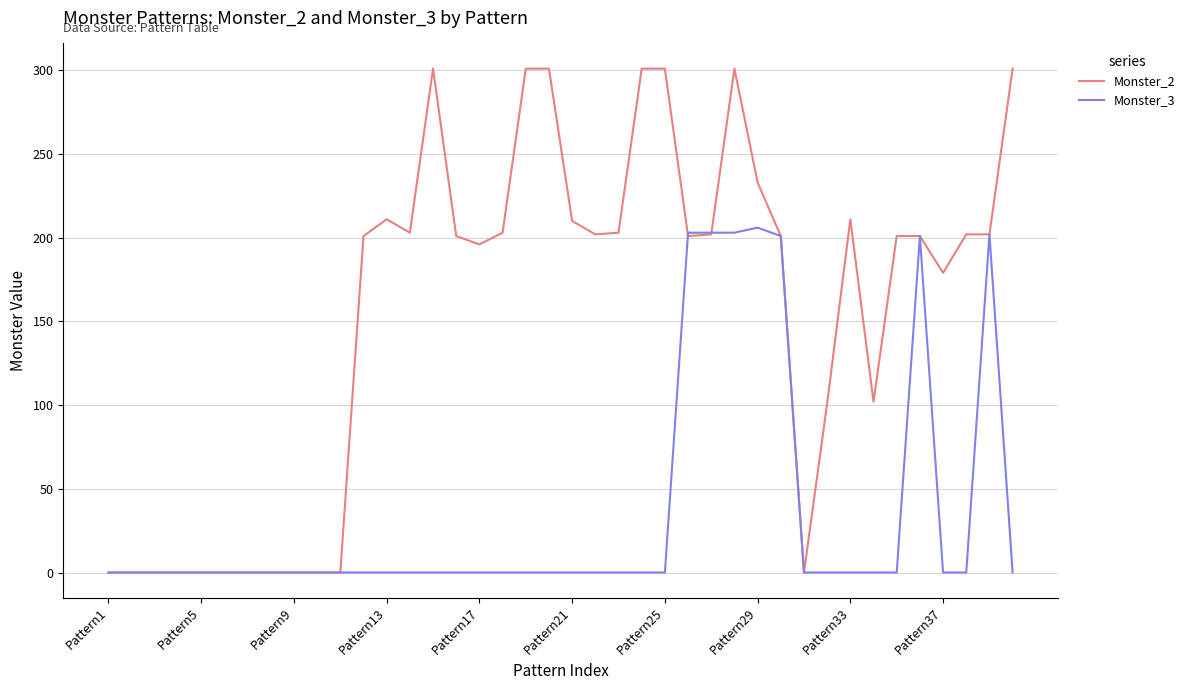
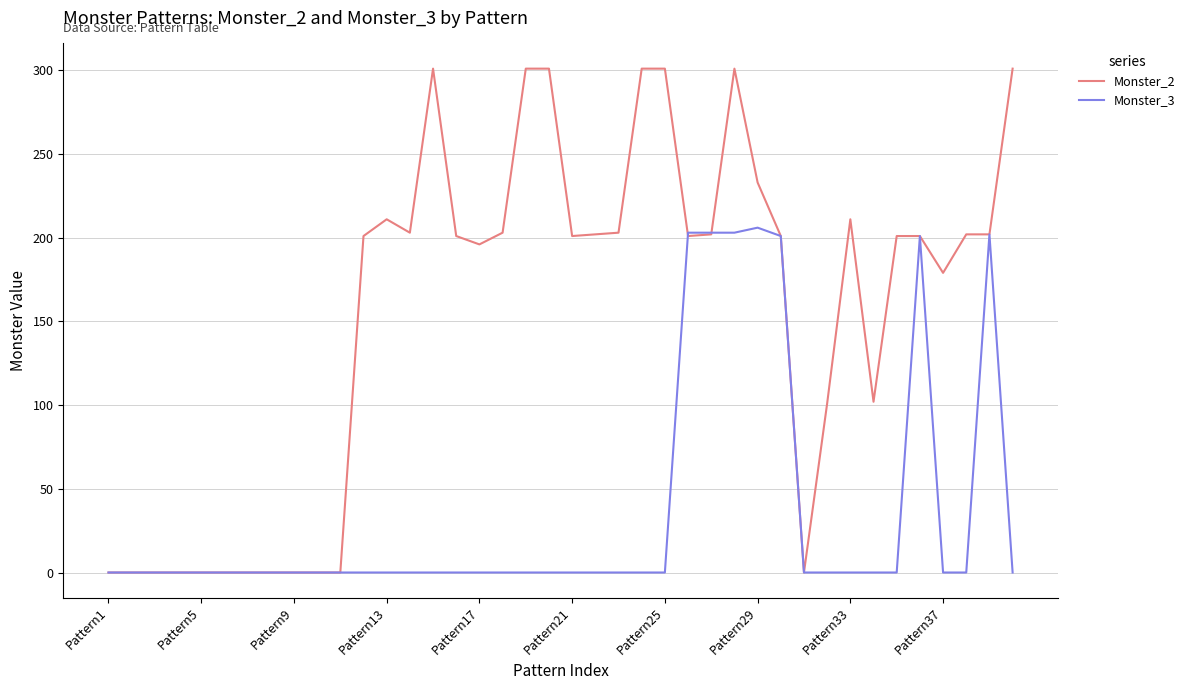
  {
    "Monster_2": {
      "Pattern13": 211,
      "Pattern17": 196,
-     "Pattern21": 210,
+     "Pattern21": 201,
      "Pattern25": 301,
      "Pattern29": 233,
      "Pattern33": 211,
      "Pattern37": 179
    },
    "Monster_3": {
      "Pattern13": 0,
      "Pattern17": 0,
      "Pattern21": 0,
      "Pattern25": 0,
      "Pattern29": 206,
      "Pattern33": 0,
      "Pattern37": 0
    }
  }
